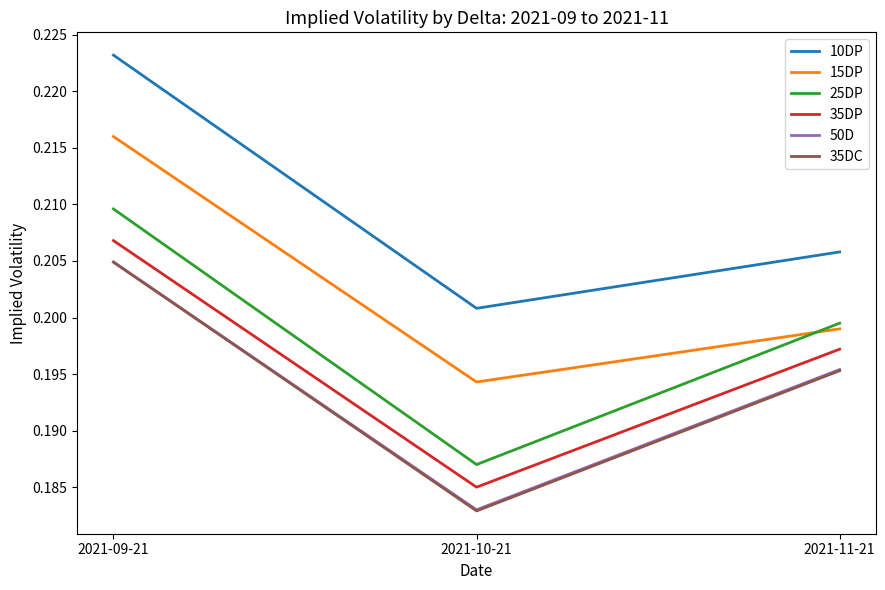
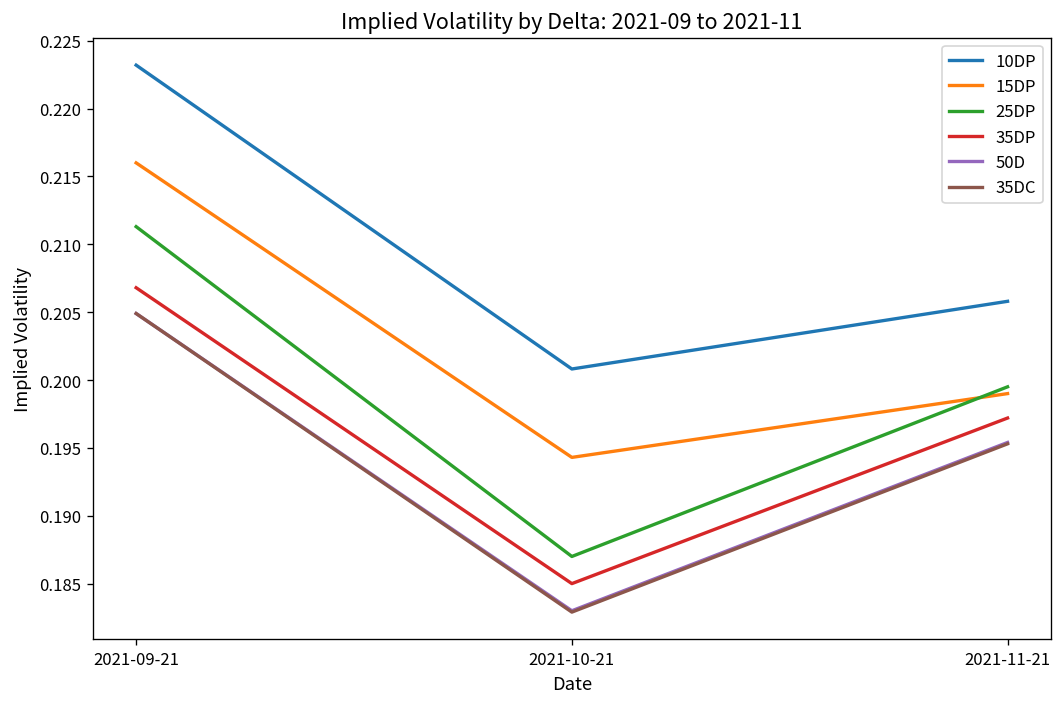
  {
    "10DP": {
      "2021-09-21": 0.2232,
      "2021-10-21": 0.2008,
      "2021-11-21": 0.2058
    },
    "15DP": {
      "2021-09-21": 0.2160,
      "2021-10-21": 0.1943,
      "2021-11-21": 0.1990
    },
    "25DP": {
-     "2021-09-21": 0.2096,
+     "2021-09-21": 0.2113,
      "2021-10-21": 0.1870,
      "2021-11-21": 0.1995
    },
    "35DP": {
      "2021-09-21": 0.2068,
      "2021-10-21": 0.1850,
      "2021-11-21": 0.1972
    }
  }
